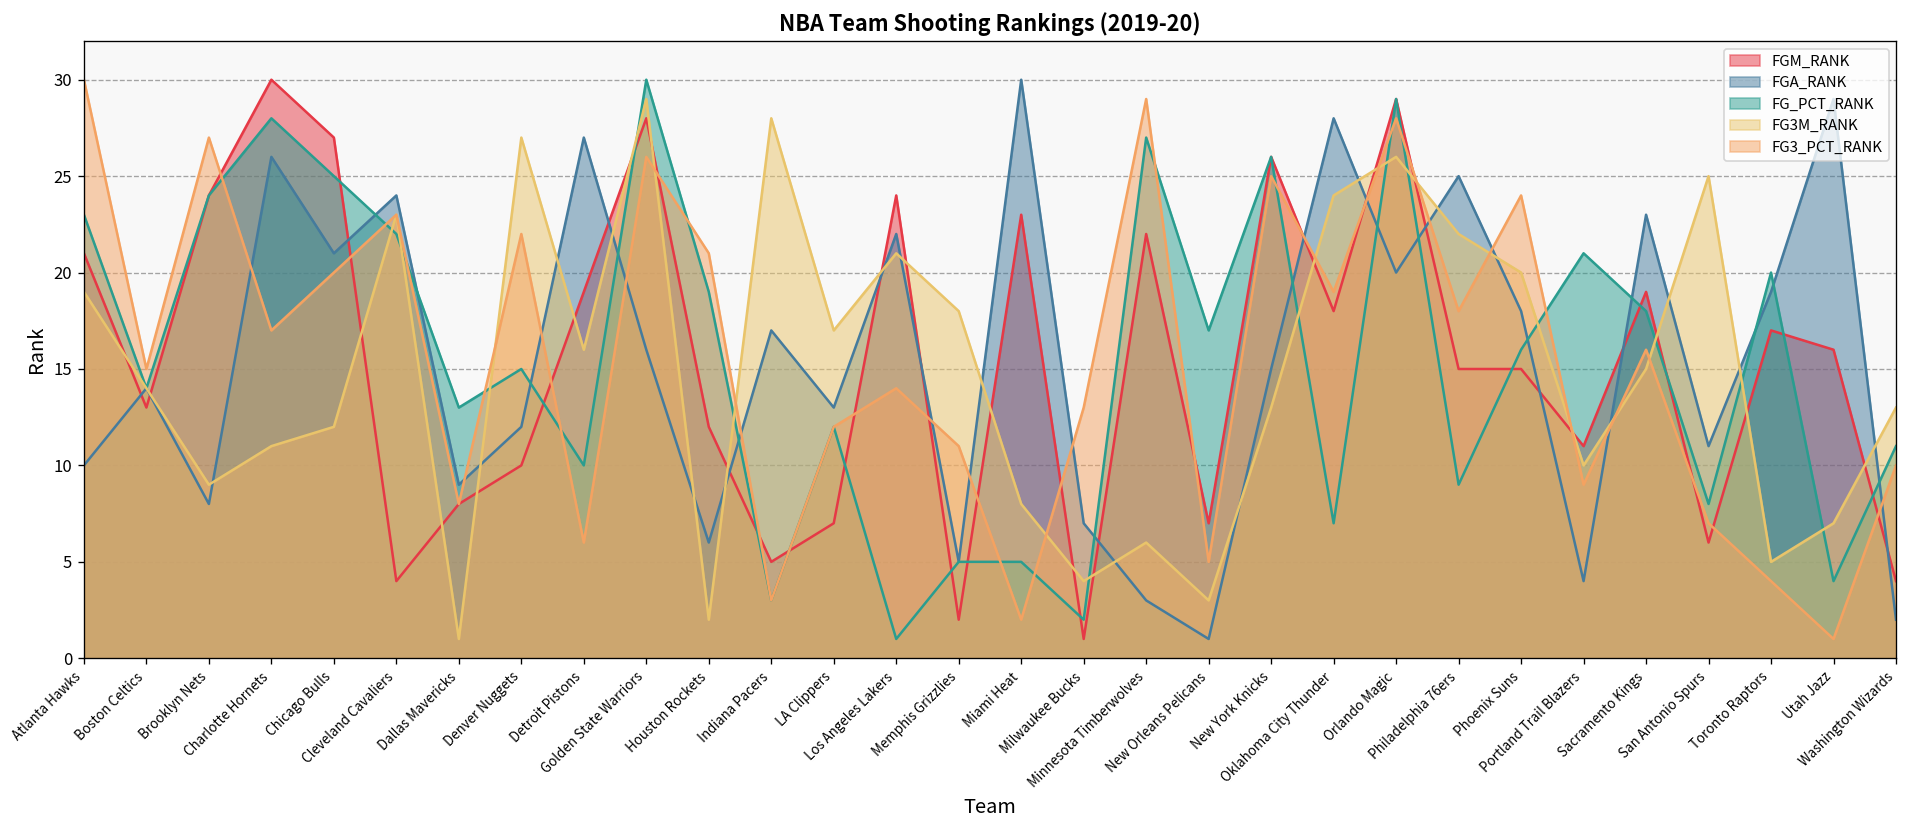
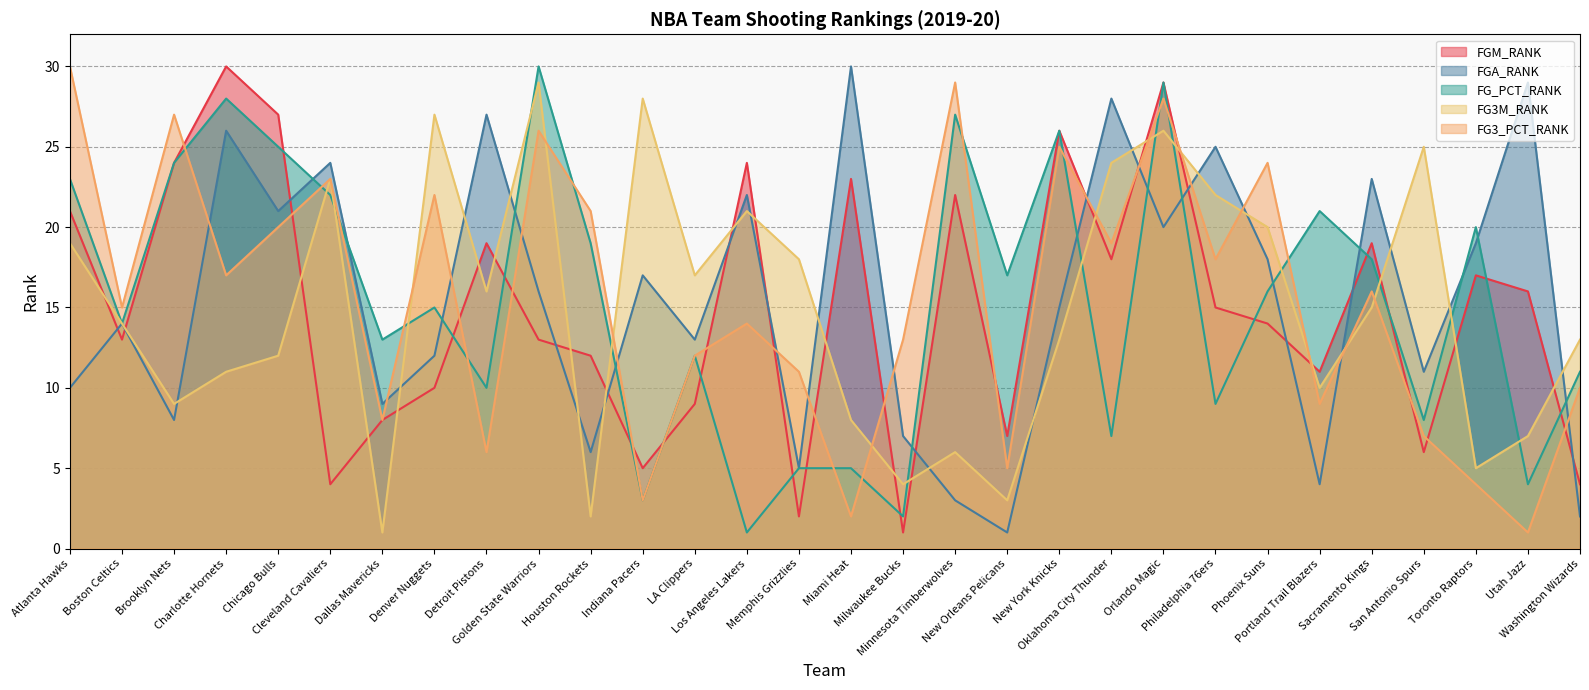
  {
    "FGM_RANK": {
      "Atlanta Hawks": 21,
      "Boston Celtics": 13,
      "Charlotte Hornets": 30,
      "Chicago Bulls": 27,
      "Cleveland Cavaliers": 4,
      "Denver Nuggets": 10,
      "Detroit Pistons": 19,
-     "Golden State Warriors": 28,
+     "Golden State Warriors": 13,
      "Houston Rockets": 12,
      "Indiana Pacers": 5,
-     "LA Clippers": 7,
+     "LA Clippers": 9,
      "Los Angeles Lakers": 24,
      "Memphis Grizzlies": 2,
      "Miami Heat": 23,
      "Milwaukee Bucks": 1,
      "Minnesota Timberwolves": 22,
      "New Orleans Pelicans": 7,
      "Oklahoma City Thunder": 18,
      "Philadelphia 76ers": 15,
-     "Phoenix Suns": 15,
+     "Phoenix Suns": 14,
      "Portland Trail Blazers": 11,
      "Sacramento Kings": 19,
      "San Antonio Spurs": 6,
      "Toronto Raptors": 17,
      "Utah Jazz": 16,
      "Washington Wizards": 4
    }
  }
